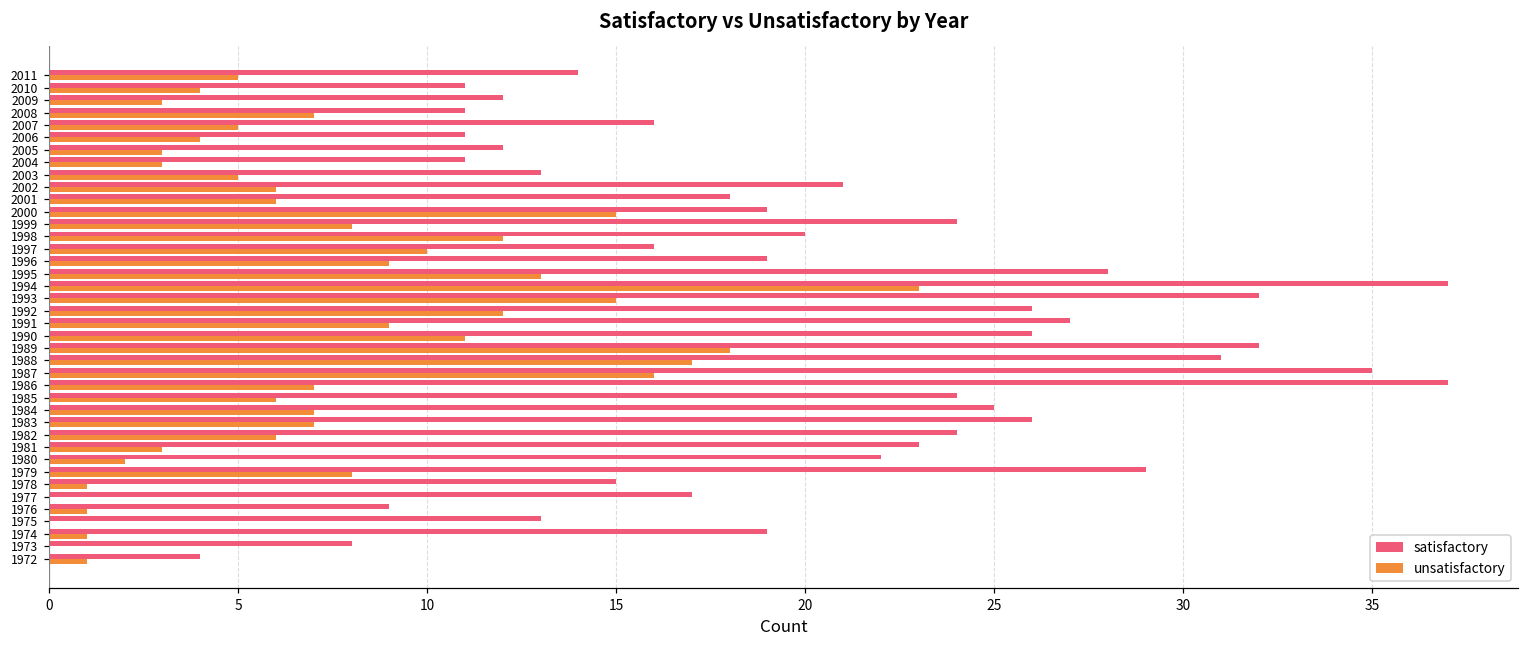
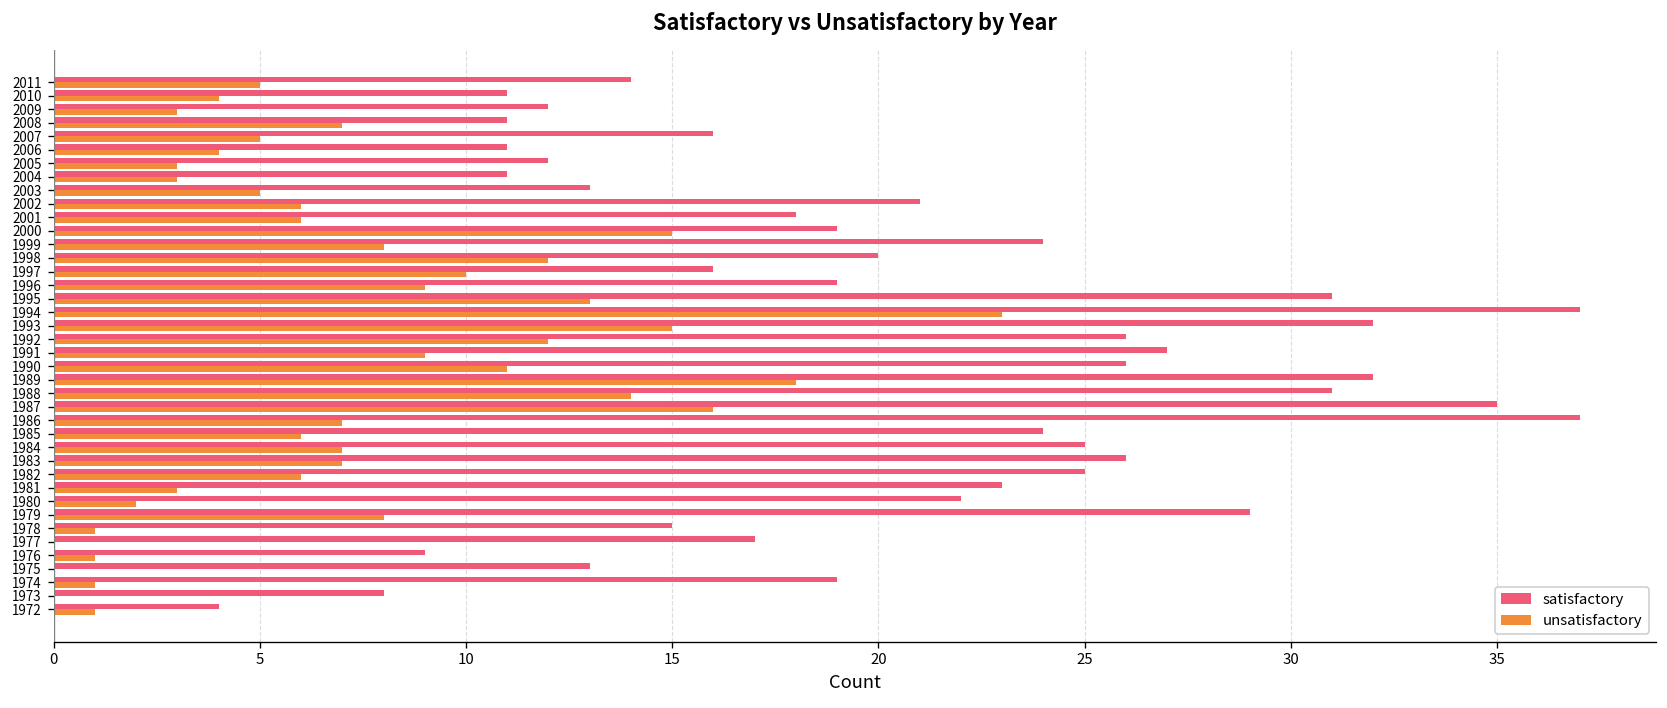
  {
    "satisfactory": {
      "2011": 14,
      "2010": 11,
      "2009": 12,
      "2008": 11,
      "2007": 16,
      "2006": 11,
      "2005": 12,
      "2004": 11,
      "2003": 13,
      "2002": 21,
      "2001": 18,
      "2000": 19,
      "1999": 24,
      "1998": 20,
      "1997": 16,
      "1996": 19,
-     "1995": 28,
+     "1995": 31,
      "1994": 37,
      "1993": 32,
      "1992": 26,
      "1991": 27,
      "1990": 26,
      "1989": 32,
      "1988": 31,
      "1987": 35,
      "1986": 37,
      "1985": 24,
      "1984": 25,
      "1983": 26,
-     "1982": 24,
+     "1982": 25,
      "1981": 23,
      "1980": 22,
      "1979": 29,
      "1978": 15,
      "1977": 17,
      "1976": 9,
      "1975": 13,
      "1974": 19,
      "1973": 8,
      "1972": 4
    },
    "unsatisfactory": {
      "2011": 5,
      "2010": 4,
      "2009": 3,
      "2008": 7,
      "2007": 5,
      "2006": 4,
      "2005": 3,
      "2004": 3,
      "2003": 5,
      "2002": 6,
      "2001": 6,
      "2000": 15,
      "1999": 8,
      "1998": 12,
      "1997": 10,
      "1996": 9,
      "1995": 13,
      "1994": 23,
      "1993": 15,
      "1992": 12,
      "1991": 9,
      "1990": 11,
      "1989": 18,
-     "1988": 17,
+     "1988": 14,
      "1987": 16,
      "1986": 7,
      "1985": 6,
      "1984": 7,
      "1983": 7,
      "1982": 6,
      "1981": 3,
      "1980": 2,
      "1979": 8,
      "1978": 1,
      "1977": 0,
      "1976": 1,
      "1975": 0,
      "1974": 1,
      "1973": 0,
      "1972": 1
    }
  }
